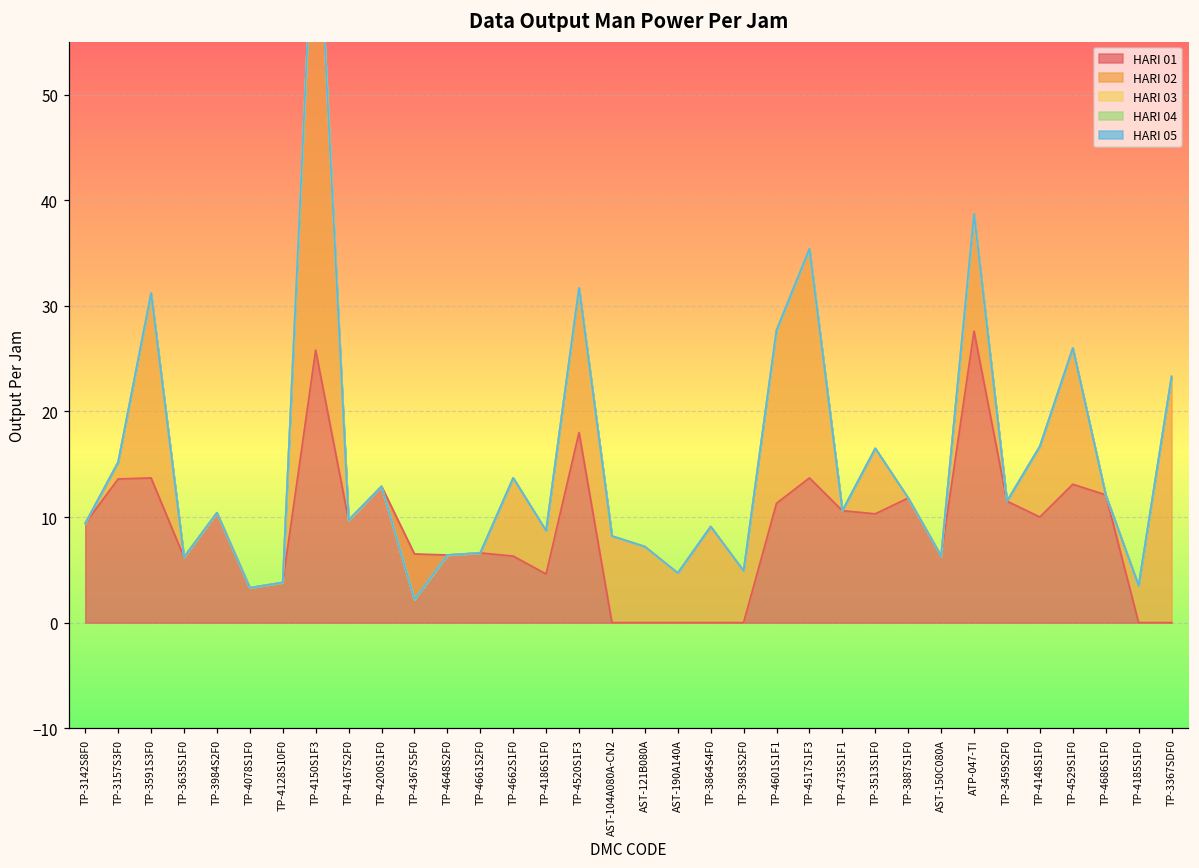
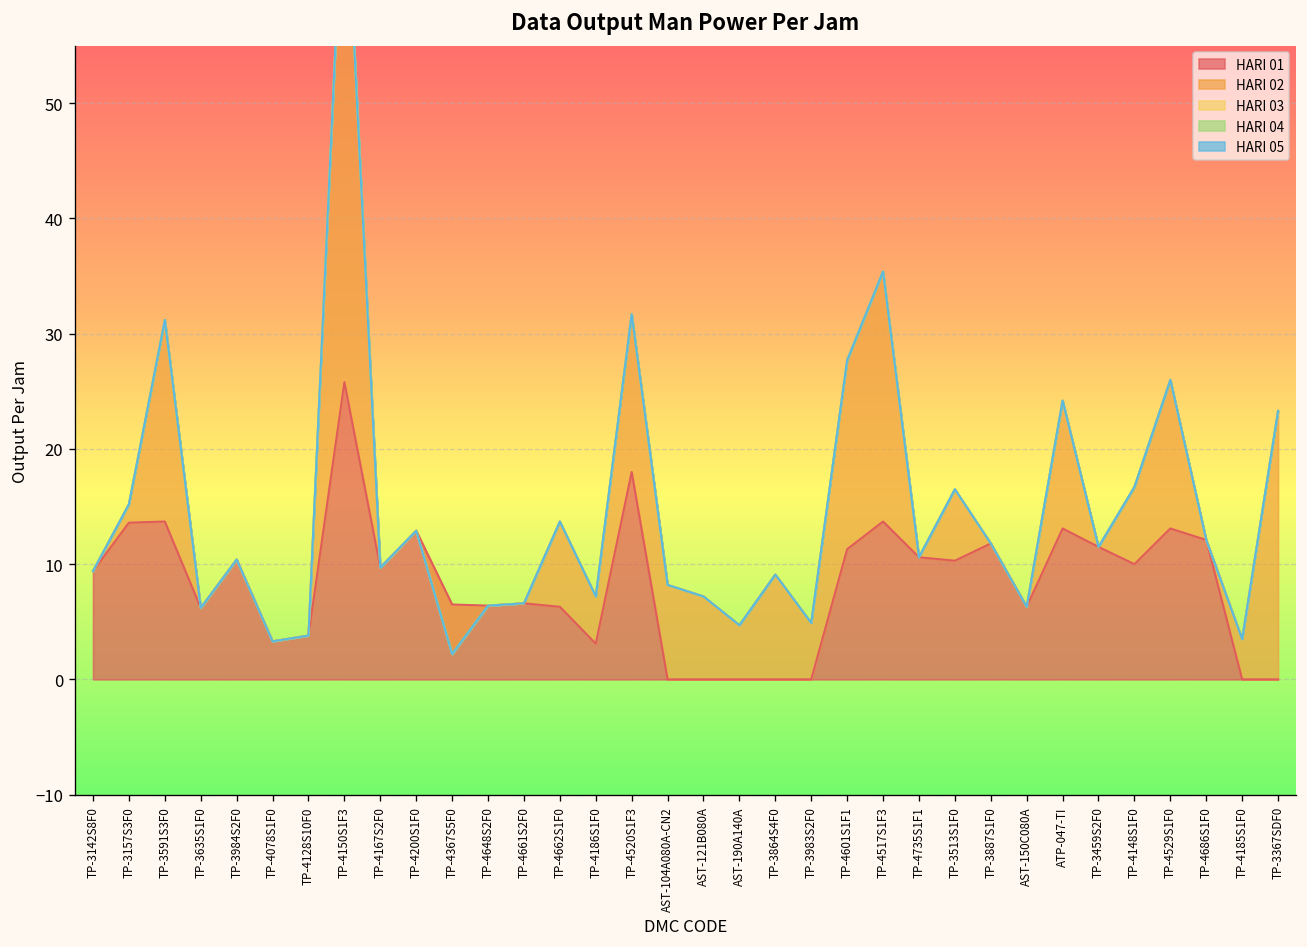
  {
    "HARI 01": {
      "TP-3157S3F0": 14,
      "TP-3591S3F0": 14,
      "TP-4150S1F3": 26,
      "TP-4662S1F0": 6,
-     "TP-4186S1F0": 5,
+     "TP-4186S1F0": 3,
      "TP-4520S1F3": 18,
      "AST-104A080A-CN2": 0,
      "AST-121B080A": 0,
      "AST-190A140A": 0,
      "TP-3864S4F0": 0,
      "TP-3983S2F0": 0,
      "TP-4601S1F1": 11,
      "TP-4517S1F3": 14,
      "TP-3513S1F0": 10,
-     "ATP-047-TI": 28,
+     "ATP-047-TI": 13,
      "TP-4148S1F0": 10,
      "TP-4529S1F0": 13,
      "TP-4185S1F0": 0,
      "TP-3367SDF0": 0
    },
    "HARI 05": {
      "TP-4367S5F0": 0
    }
  }
